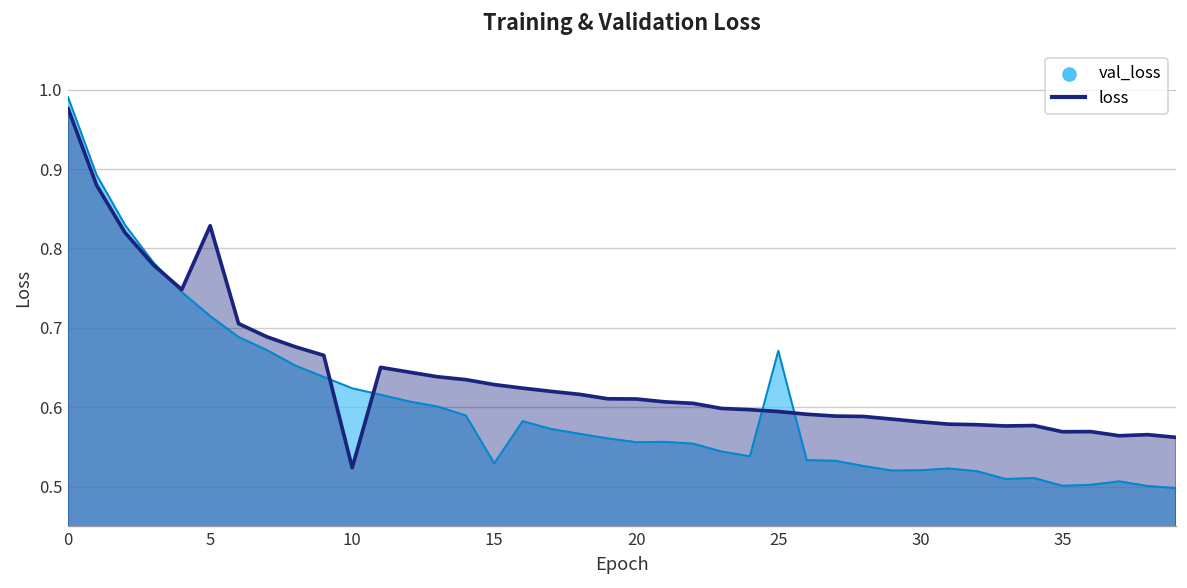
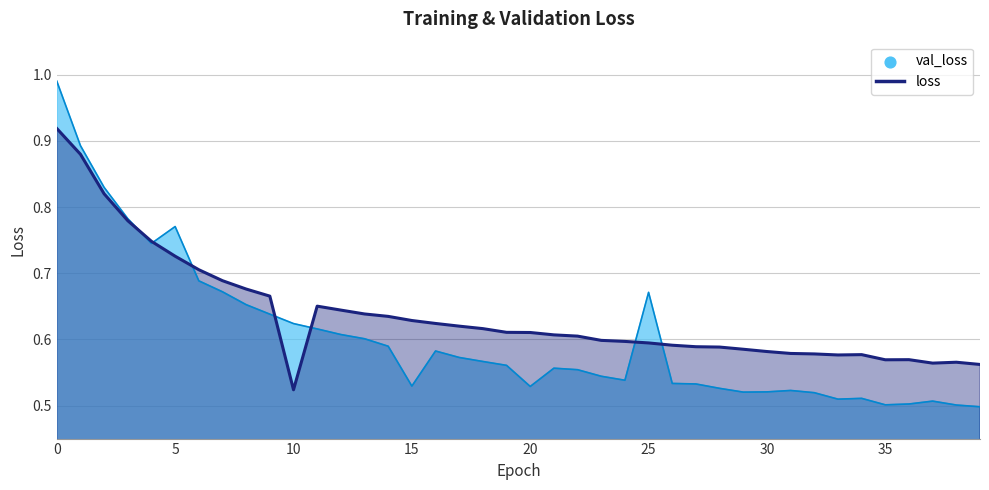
  {
    "val_loss": {
      "0": 0.99,
-     "5": 0.71,
+     "5": 0.77,
      "10": 0.62,
      "15": 0.53,
-     "20": 0.56,
+     "20": 0.53,
      "25": 0.67,
      "30": 0.52,
      "35": 0.50
    },
    "loss": {
-     "0": 0.98,
-     "5": 0.83,
+     "0": 0.92,
+     "5": 0.73,
      "10": 0.52,
      "15": 0.63,
      "20": 0.61,
      "25": 0.59,
      "30": 0.58,
      "35": 0.57
    }
  }
